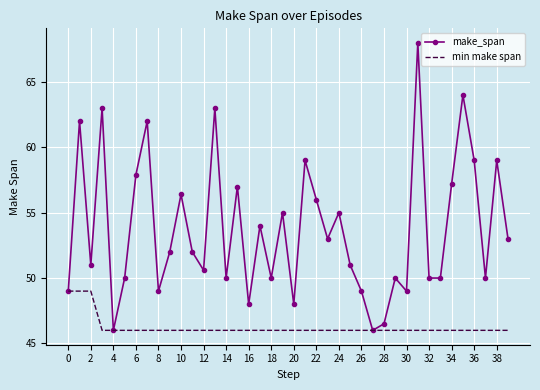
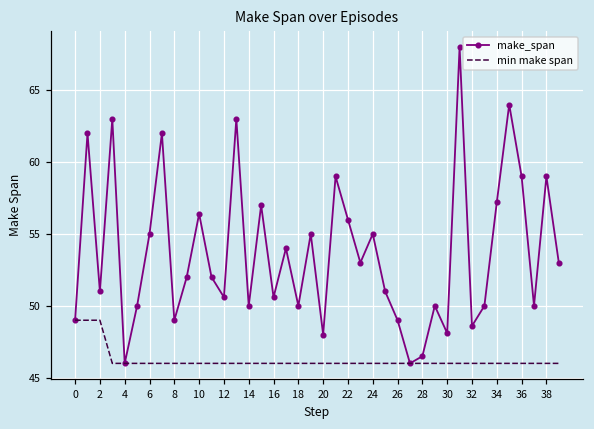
  {
    "make_span": {
      "2": 51.0,
-     "6": 57.9,
+     "6": 55.0,
      "8": 49.0,
      "10": 56.4,
      "12": 50.6,
      "14": 50.0,
-     "16": 48.0,
+     "16": 50.6,
      "18": 50.0,
      "20": 48.0,
      "22": 56.0,
      "24": 55.0,
      "26": 49.0,
      "28": 46.5,
-     "30": 49.0,
-     "32": 50.0,
+     "30": 48.1,
+     "32": 48.6,
      "34": 57.2,
      "36": 59.0,
      "38": 59.0
    },
    "min make span": {
      "2": 49.0,
      "6": 46.0,
      "8": 46.0,
      "10": 46.0,
      "12": 46.0,
      "14": 46.0,
      "16": 46.0,
      "18": 46.0,
      "20": 46.0,
      "22": 46.0,
      "24": 46.0,
      "26": 46.0,
      "28": 46.0,
      "30": 46.0,
      "32": 46.0,
      "34": 46.0,
      "36": 46.0,
      "38": 46.0
    }
  }
